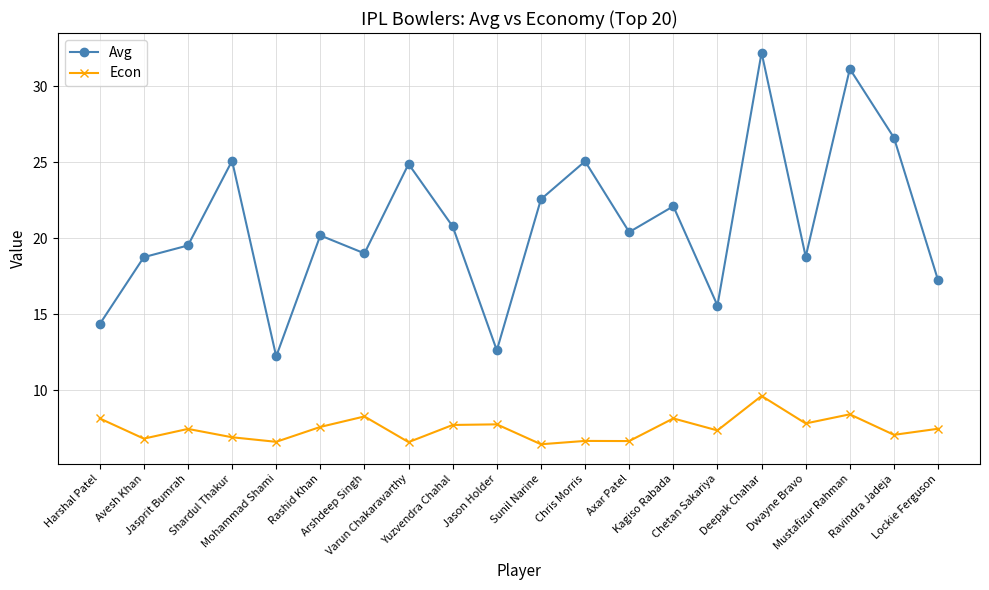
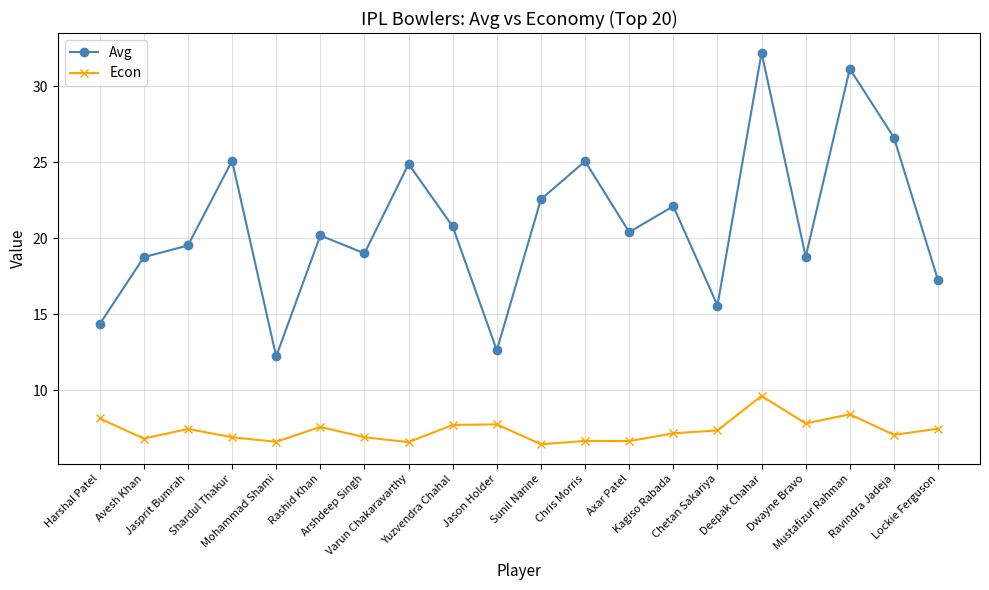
  {
    "Avg": {
      "Harshal Patel": 14.3,
      "Avesh Khan": 18.8,
      "Jasprit Bumrah": 19.5,
      "Shardul Thakur": 25.1,
      "Mohammad Shami": 12.2,
      "Rashid Khan": 20.2,
      "Arshdeep Singh": 19.0,
      "Varun Chakaravarthy": 24.9,
      "Yuzvendra Chahal": 20.8,
      "Jason Holder": 12.6,
      "Sunil Narine": 22.6,
      "Chris Morris": 25.1,
      "Axar Patel": 20.4,
      "Kagiso Rabada": 22.1,
      "Chetan Sakariya": 15.6,
      "Deepak Chahar": 32.2,
      "Dwayne Bravo": 18.8,
      "Mustafizur Rahman": 31.1,
      "Ravindra Jadeja": 26.6,
      "Lockie Ferguson": 17.2
    },
    "Econ": {
      "Harshal Patel": 8.1,
      "Avesh Khan": 6.8,
      "Jasprit Bumrah": 7.5,
      "Shardul Thakur": 6.9,
      "Mohammad Shami": 6.6,
      "Rashid Khan": 7.6,
-     "Arshdeep Singh": 8.3,
+     "Arshdeep Singh": 6.9,
      "Varun Chakaravarthy": 6.6,
      "Yuzvendra Chahal": 7.7,
      "Jason Holder": 7.8,
      "Sunil Narine": 6.4,
      "Chris Morris": 6.7,
      "Axar Patel": 6.7,
-     "Kagiso Rabada": 8.1,
+     "Kagiso Rabada": 7.2,
      "Chetan Sakariya": 7.4,
      "Deepak Chahar": 9.6,
      "Dwayne Bravo": 7.8,
      "Mustafizur Rahman": 8.4,
      "Ravindra Jadeja": 7.1,
      "Lockie Ferguson": 7.5
    }
  }
